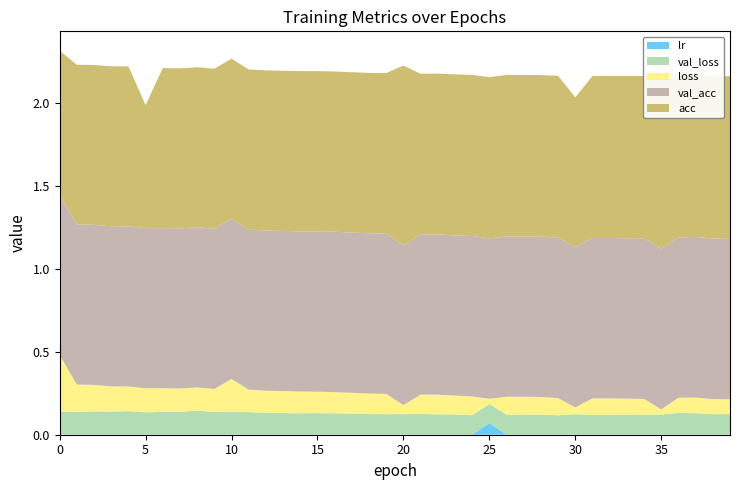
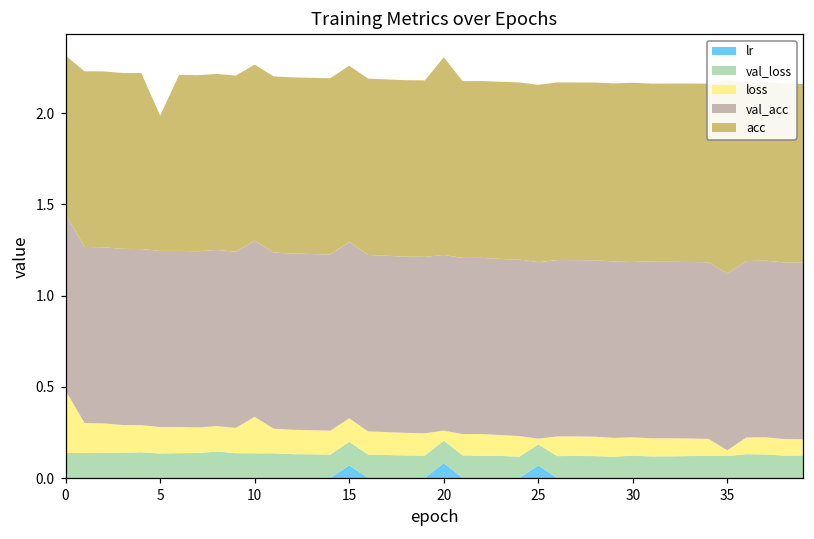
  {
    "lr": {
-     "15": 0.00,
-     "20": 0.00,
+     "15": 0.07,
+     "20": 0.08,
      "25": 0.07
    },
    "loss": {
      "0": 0.34,
      "5": 0.15,
      "10": 0.20,
      "15": 0.13,
      "20": 0.05,
      "25": 0.03,
-     "30": 0.04,
+     "30": 0.10,
      "35": 0.03
    },
    "acc": {
      "0": 0.87,
      "5": 0.74,
      "10": 0.96,
      "15": 0.97,
      "20": 1.08,
      "25": 0.97,
-     "30": 0.90
+     "30": 0.98
    }
  }
